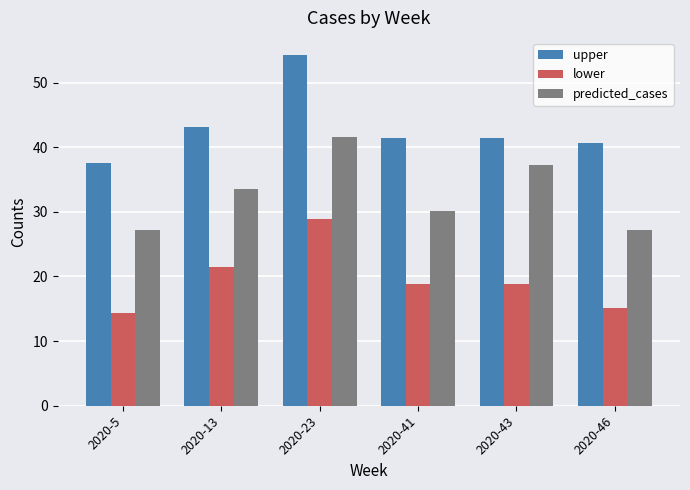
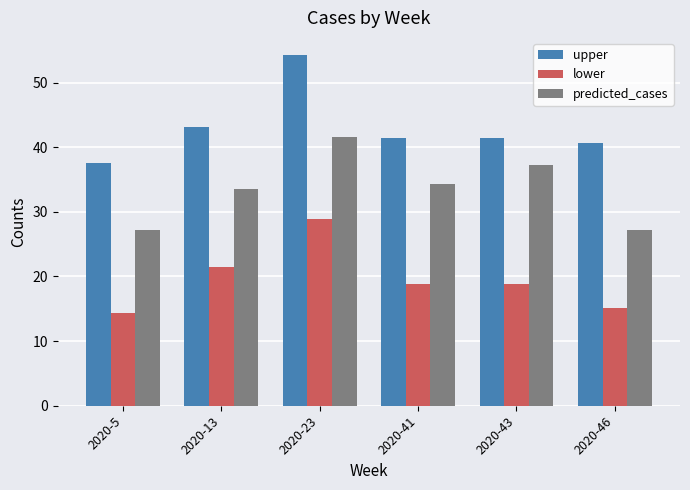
  {
    "upper": {
      "2020-5": 38,
      "2020-13": 43,
      "2020-23": 54,
      "2020-41": 41,
      "2020-43": 41,
      "2020-46": 41
    },
    "lower": {
      "2020-5": 14,
      "2020-13": 21,
      "2020-23": 29,
      "2020-41": 19,
      "2020-43": 19,
      "2020-46": 15
    },
    "predicted_cases": {
      "2020-5": 27,
      "2020-13": 34,
      "2020-23": 42,
-     "2020-41": 30,
+     "2020-41": 34,
      "2020-43": 37,
      "2020-46": 27
    }
  }
